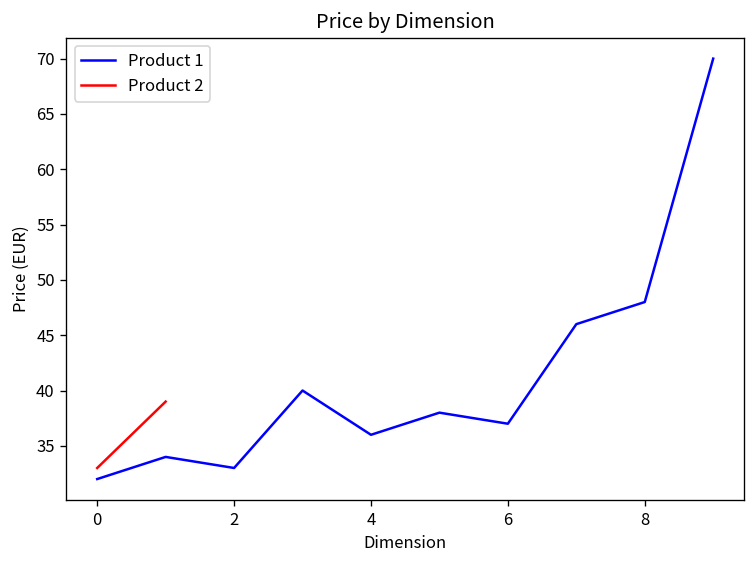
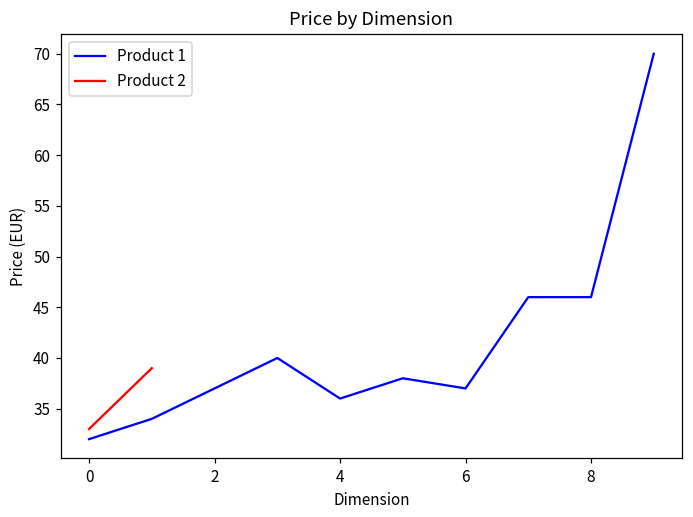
  {
    "Product 1": {
      "0": 32,
-     "2": 33,
+     "2": 37,
      "4": 36,
      "6": 37,
-     "8": 48
+     "8": 46
    },
    "Product 2": {
      "0": 33
    }
  }
